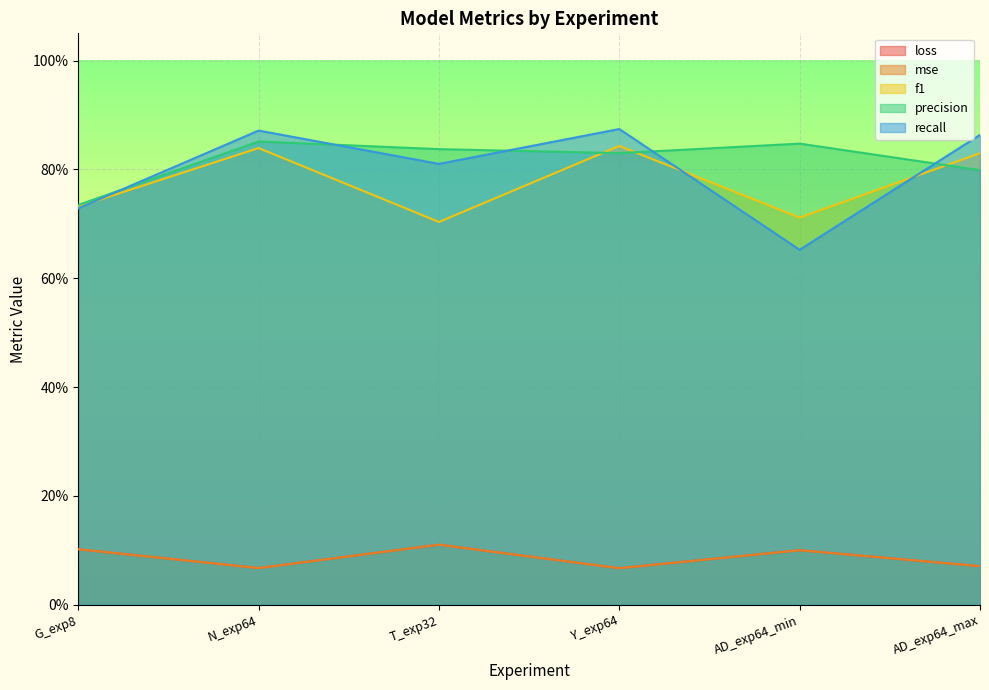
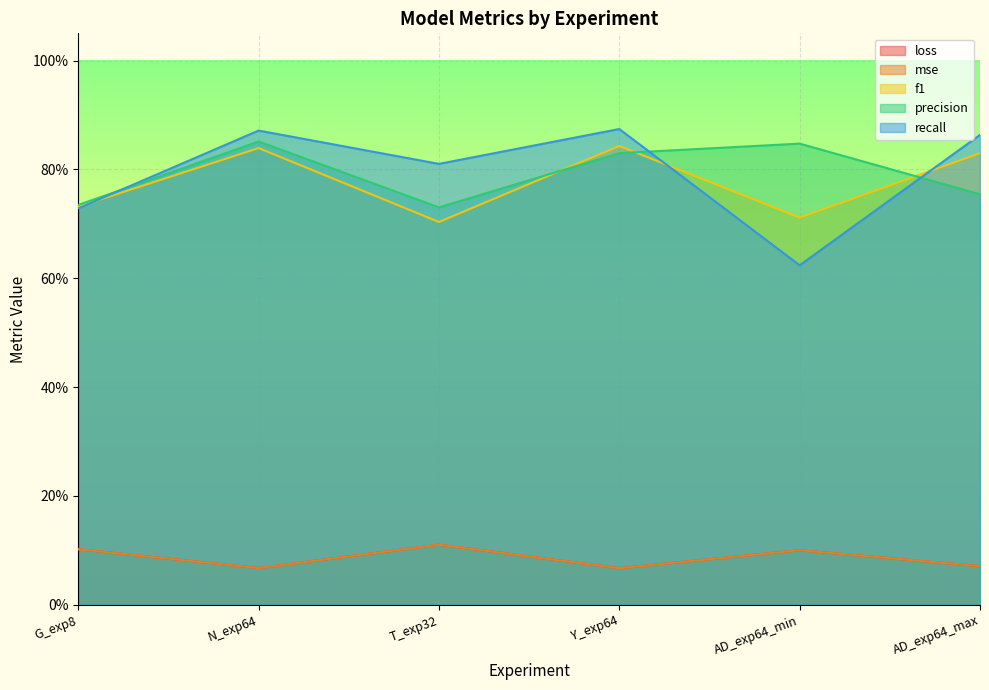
  {
    "precision": {
      "N_exp64": "85%",
-     "T_exp32": "84%",
+     "T_exp32": "73%",
      "Y_exp64": "83%",
      "AD_exp64_min": "85%",
-     "AD_exp64_max": "80%"
+     "AD_exp64_max": "75%"
    },
    "recall": {
      "N_exp64": "87%",
      "T_exp32": "81%",
      "Y_exp64": "87%",
-     "AD_exp64_min": "65%",
+     "AD_exp64_min": "62%",
      "AD_exp64_max": "86%"
    }
  }
